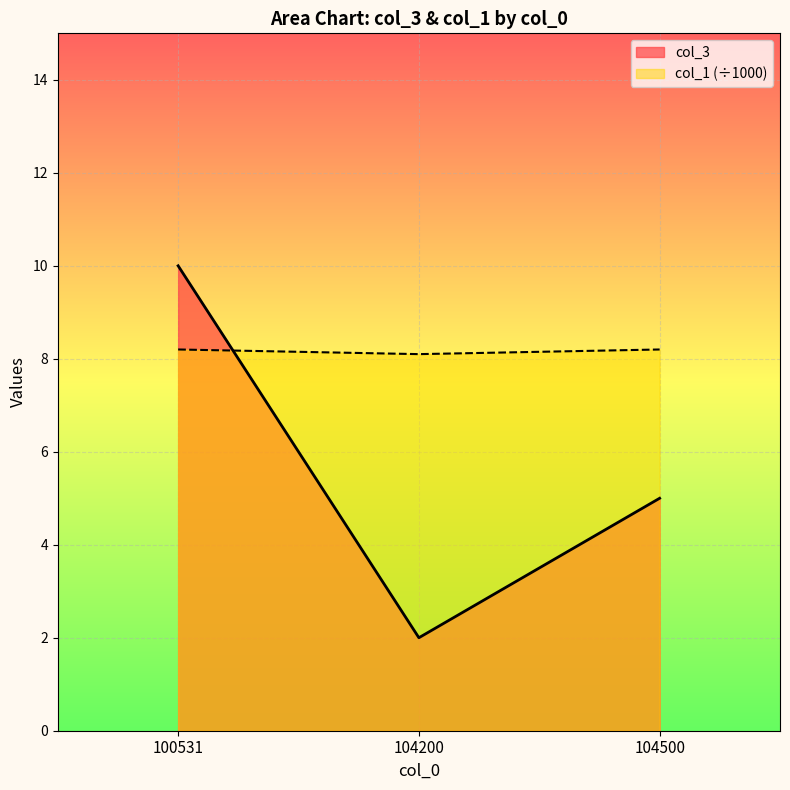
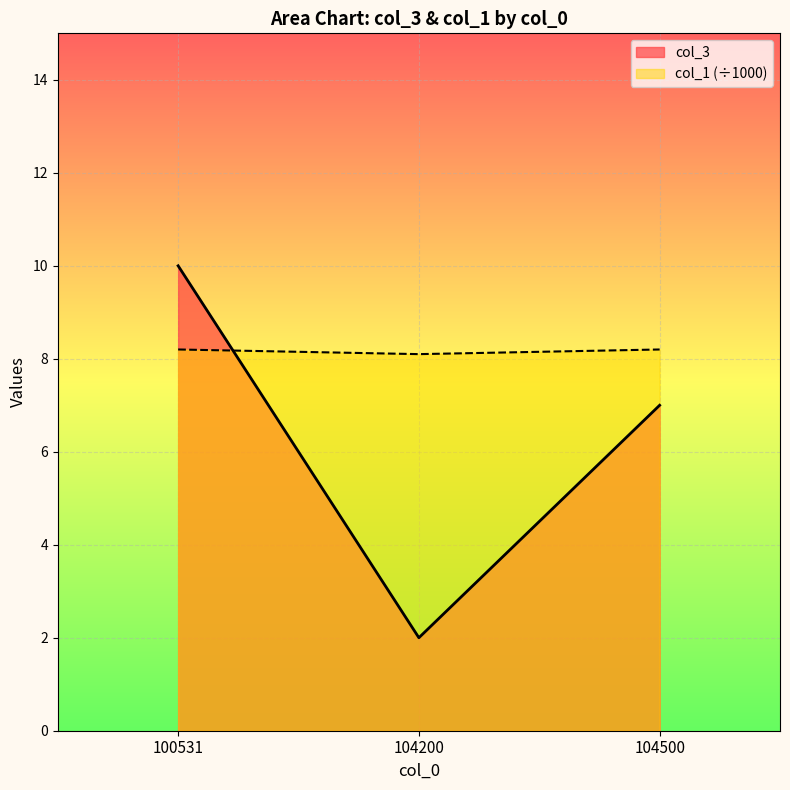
  {
    "col_3": {
      "100531": 10,
      "104200": 2,
-     "104500": 5
+     "104500": 7
    },
    "col_1 (÷1000)": {
      "100531": 8.2,
      "104200": 8.1,
      "104500": 8.2
    }
  }
